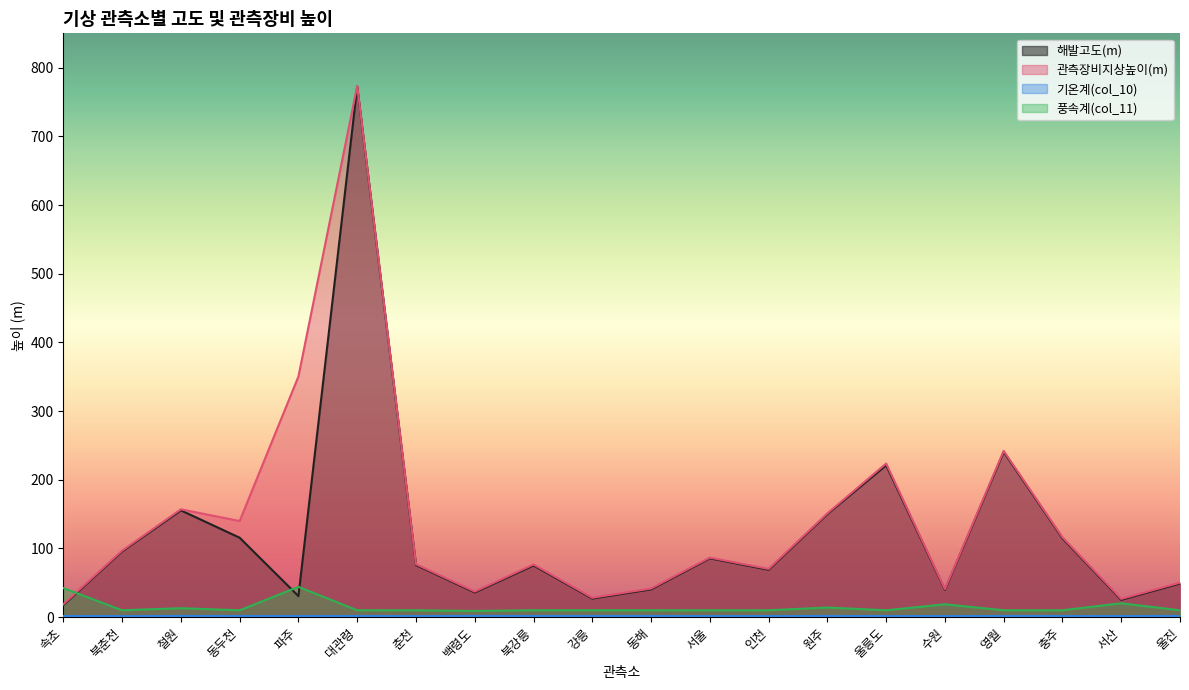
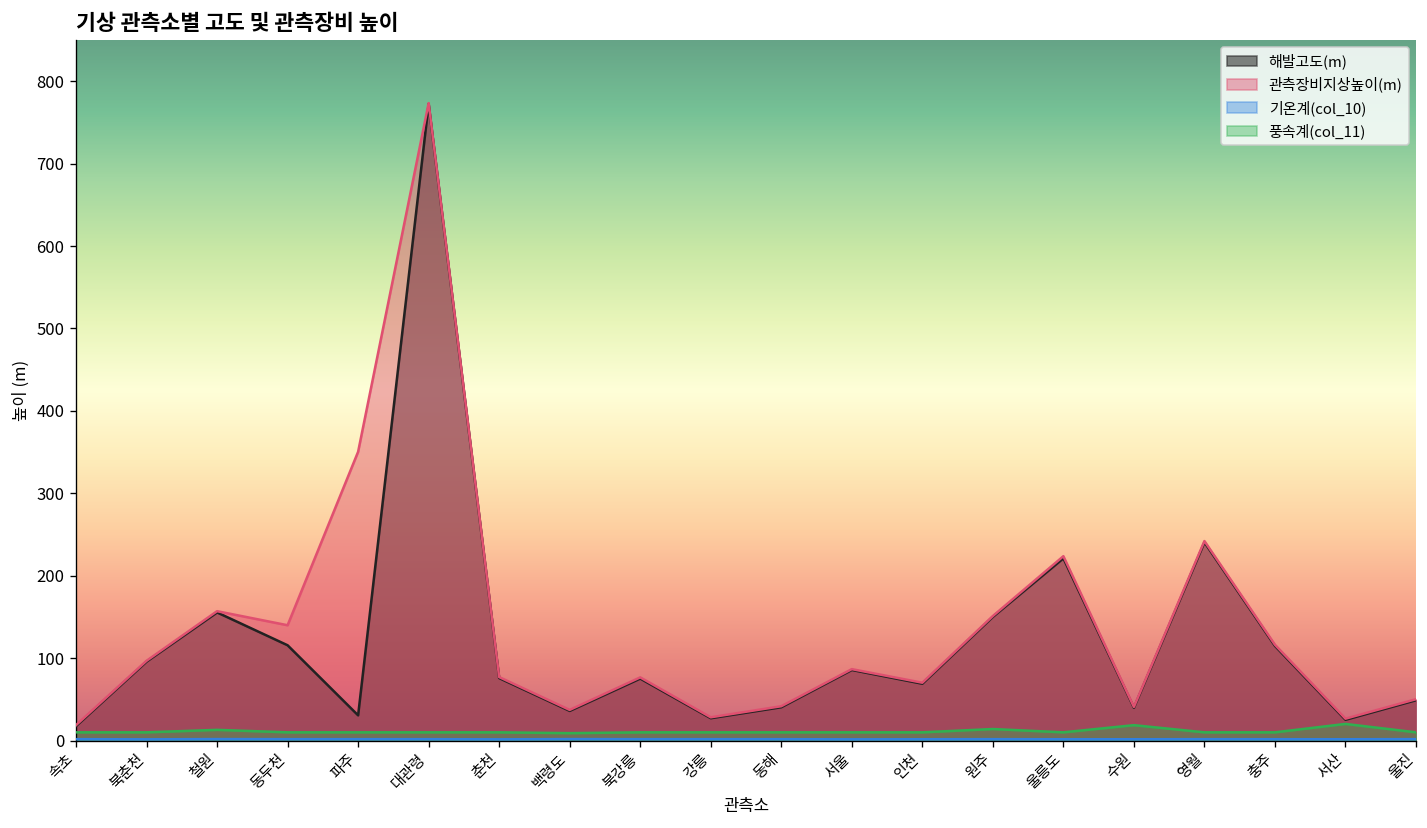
  {
    "해발고도(m)": {
      "동두천": 120,
      "파주": 30
    },
    "관측장비지상높이(m)": {
      "동두천": 140,
      "파주": 350
    },
    "기온계(col_10)": {
      "속초": 0,
      "북춘천": 0,
      "철원": 0,
      "동두천": 0,
      "파주": 0,
      "대관령": 0,
      "춘천": 0,
      "백령도": 0,
      "북강릉": 0,
      "강릉": 0,
      "동해": 0,
      "서울": 0,
      "인천": 0,
      "원주": 0,
      "울릉도": 0,
      "수원": 0,
      "영월": 0,
      "충주": 0,
      "서산": 0,
      "울진": 0
    },
    "풍속계(col_11)": {
-     "속초": 40,
+     "속초": 10,
      "북춘천": 10,
      "철원": 10,
      "동두천": 10,
-     "파주": 40,
+     "파주": 10,
      "대관령": 10,
      "춘천": 10,
      "백령도": 10,
      "북강릉": 10,
      "강릉": 10,
      "동해": 10,
      "서울": 10,
      "인천": 10,
      "원주": 10,
      "울릉도": 10,
      "수원": 20,
      "영월": 10,
      "충주": 10,
      "서산": 20,
      "울진": 10
    }
  }
